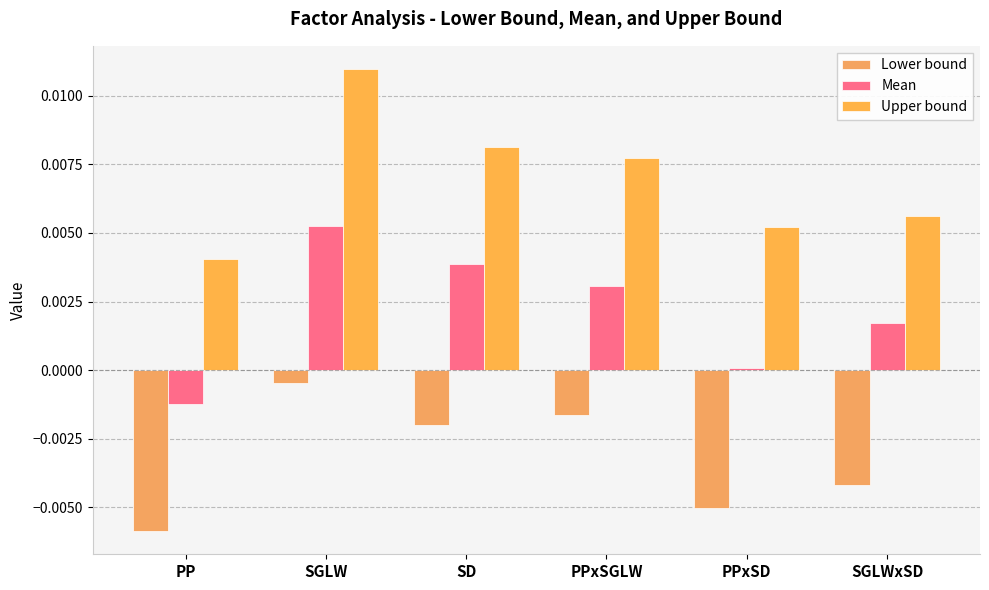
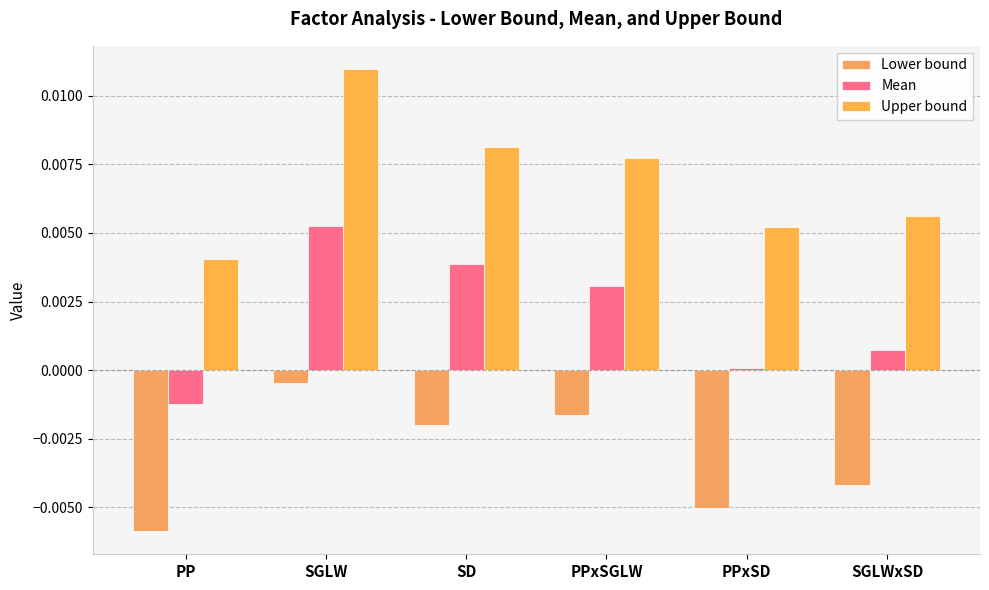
  {
    "Mean": {
      "PP": -0.0012,
      "SGLW": 0.0052,
      "SD": 0.0039,
      "PPxSGLW": 0.0031,
-     "SGLWxSD": 0.0017
+     "SGLWxSD": 0.0007
    }
  }
